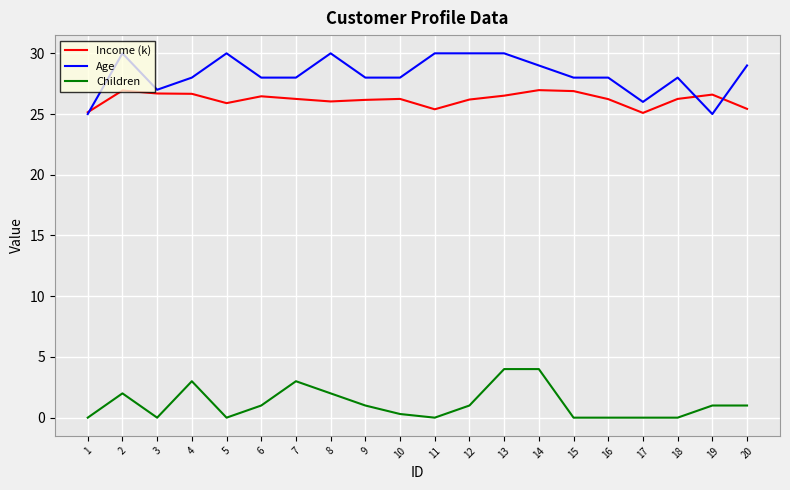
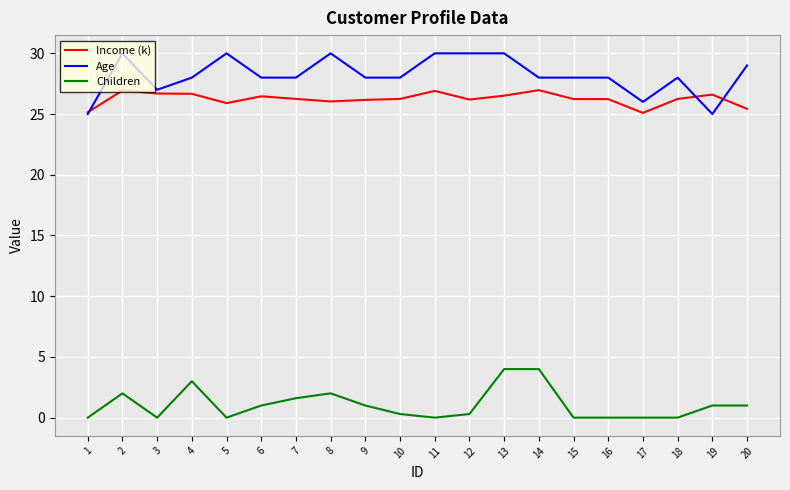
  {
    "Income (k)": {
      "3": 26.7,
      "4": 26.7,
      "5": 25.9,
      "6": 26.5,
      "7": 26.2,
      "8": 26.0,
      "9": 26.2,
      "10": 26.2,
-     "11": 25.4,
+     "11": 26.9,
      "12": 26.2,
      "13": 26.5,
      "14": 27.0,
-     "15": 26.9,
+     "15": 26.2,
      "16": 26.2,
      "17": 25.1,
      "18": 26.2,
      "19": 26.6,
      "20": 25.4
    },
    "Age": {
      "3": 27,
      "4": 28,
      "5": 30,
      "6": 28,
      "7": 28,
      "8": 30,
      "9": 28,
      "10": 28,
      "11": 30,
      "12": 30,
      "13": 30,
-     "14": 29,
+     "14": 28,
      "15": 28,
      "16": 28,
      "17": 26,
      "18": 28,
      "19": 25,
      "20": 29
    },
    "Children": {
      "1": 0.0,
      "2": 2.0,
      "3": 0.0,
      "4": 3.0,
      "5": 0.0,
      "6": 1.0,
-     "7": 3.0,
+     "7": 1.6,
      "8": 2.0,
      "9": 1.0,
      "10": 0.3,
      "11": 0.0,
-     "12": 1.0,
+     "12": 0.3,
      "13": 4.0,
      "14": 4.0,
      "15": 0.0,
      "16": 0.0,
      "17": 0.0,
      "18": 0.0,
      "19": 1.0,
      "20": 1.0
    }
  }
